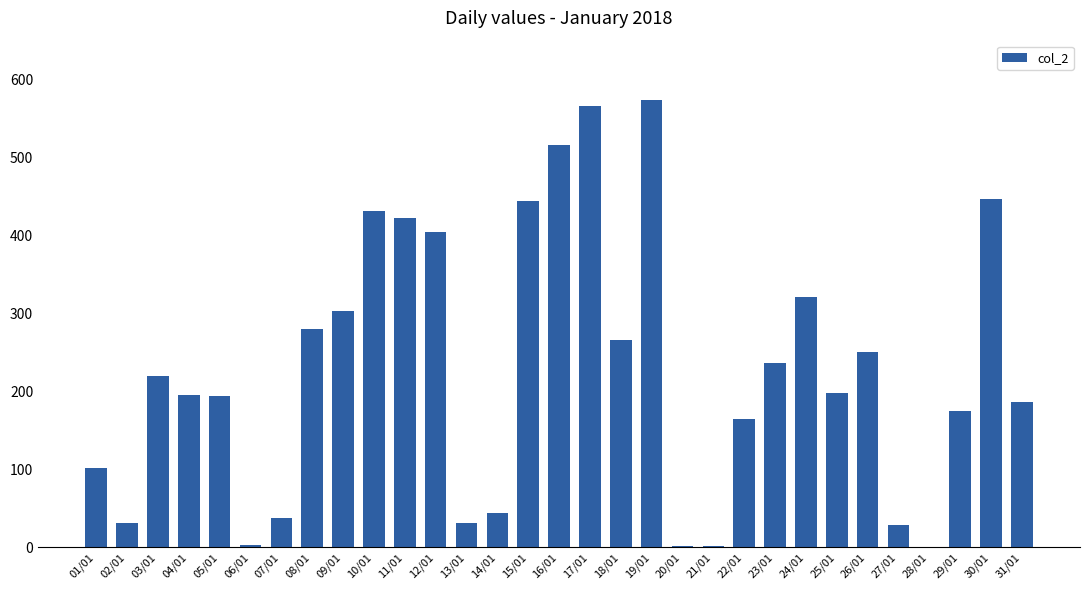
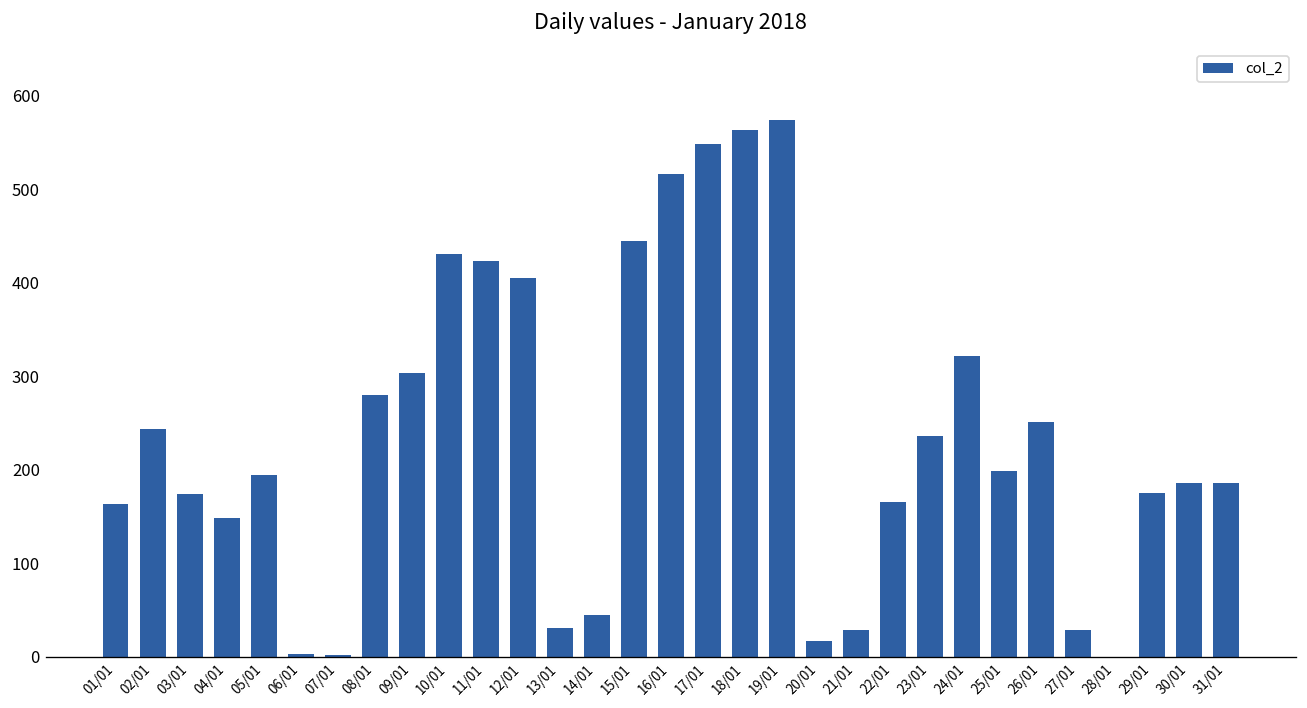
  {
-   "01/01": 100,
-   "02/01": 30,
-   "03/01": 220,
-   "04/01": 200,
+   "01/01": 160,
+   "02/01": 240,
+   "03/01": 170,
+   "04/01": 150,
    "05/01": 190,
-   "07/01": 40,
+   "07/01": 0,
    "08/01": 280,
    "09/01": 300,
    "10/01": 430,
    "11/01": 420,
    "12/01": 410,
    "13/01": 30,
    "14/01": 40,
    "15/01": 440,
    "16/01": 520,
-   "17/01": 570,
-   "18/01": 270,
+   "17/01": 550,
+   "18/01": 560,
    "19/01": 570,
-   "20/01": 0,
-   "21/01": 0,
+   "20/01": 20,
+   "21/01": 30,
    "22/01": 170,
    "23/01": 240,
    "24/01": 320,
    "25/01": 200,
    "26/01": 250,
    "27/01": 30,
    "28/01": 0,
    "29/01": 180,
-   "30/01": 450,
+   "30/01": 190,
    "31/01": 190
  }
